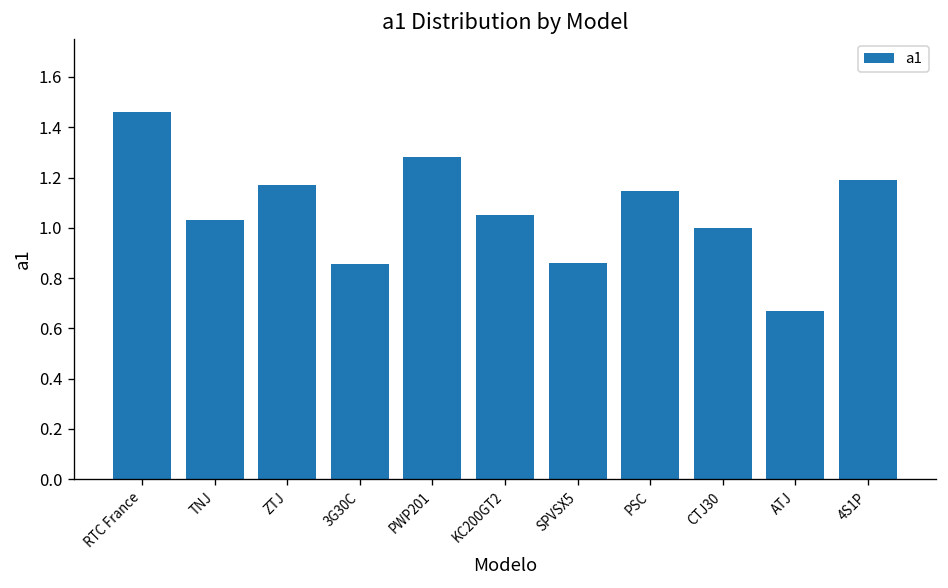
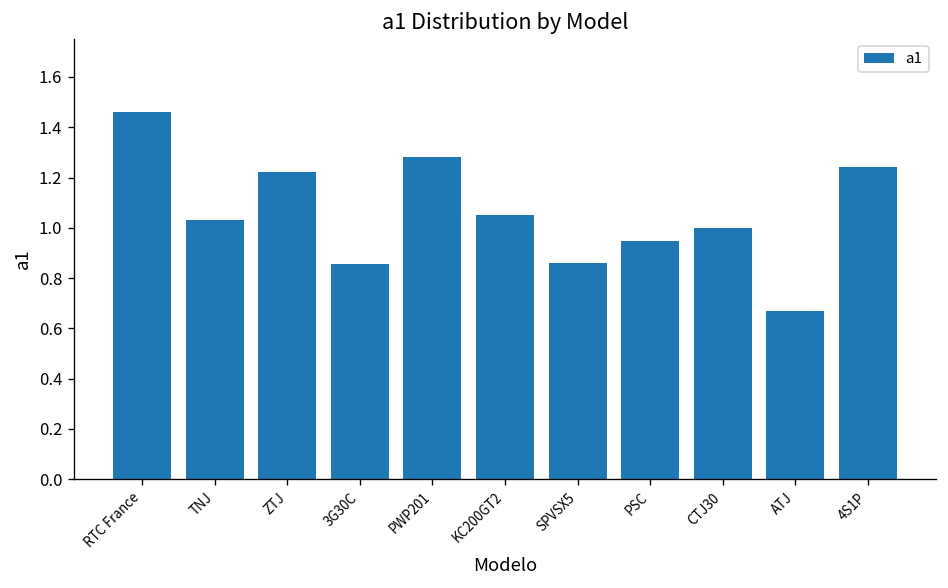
  {
    "RTC France": 1.46,
    "TNJ": 1.03,
-   "ZTJ": 1.17,
+   "ZTJ": 1.22,
    "3G30C": 0.85,
    "PWP201": 1.28,
    "KC200GT2": 1.05,
    "SPVSX5": 0.86,
-   "PSC": 1.15,
+   "PSC": 0.95,
    "CTJ30": 1.00,
    "ATJ": 0.67,
-   "4S1P": 1.19
+   "4S1P": 1.24
  }
